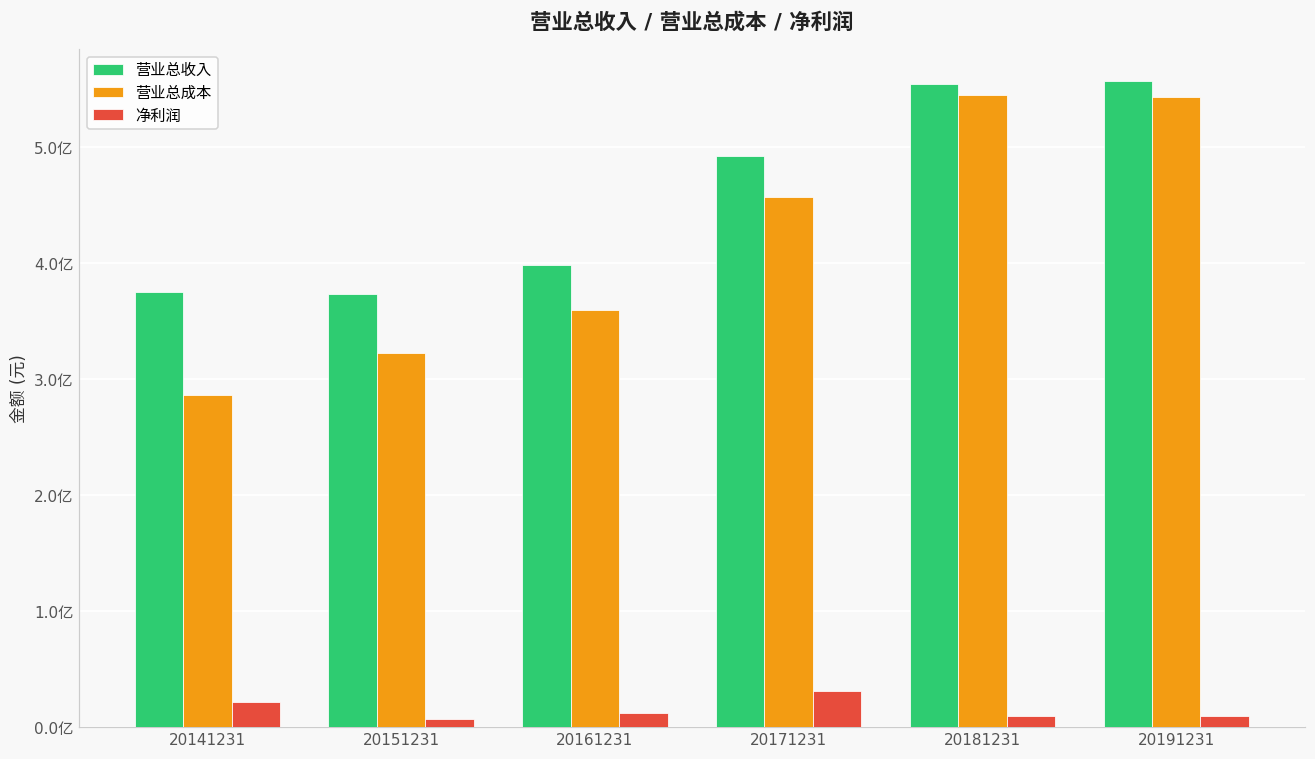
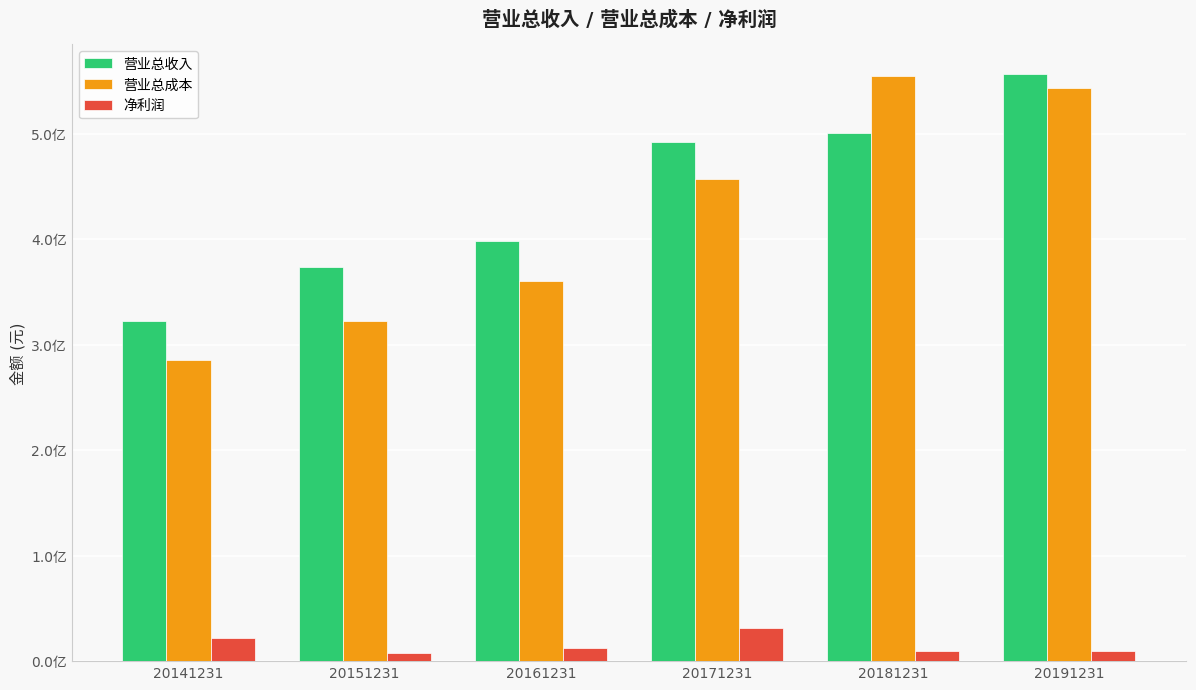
  {
    "营业总收入": {
-     "20141231": "3.75亿",
+     "20141231": "3.23亿",
      "20151231": "3.73亿",
      "20161231": "3.99亿",
      "20171231": "4.92亿",
-     "20181231": "5.54亿",
+     "20181231": "5.00亿",
      "20191231": "5.57亿"
    },
    "营业总成本": {
      "20141231": "2.86亿",
      "20151231": "3.22亿",
      "20161231": "3.60亿",
      "20171231": "4.57亿",
-     "20181231": "5.45亿",
+     "20181231": "5.55亿",
      "20191231": "5.43亿"
    },
    "净利润": {
      "20141231": "0.22亿",
      "20151231": "0.07亿",
      "20161231": "0.12亿",
      "20171231": "0.31亿",
      "20181231": "0.10亿",
      "20191231": "0.10亿"
    }
  }
